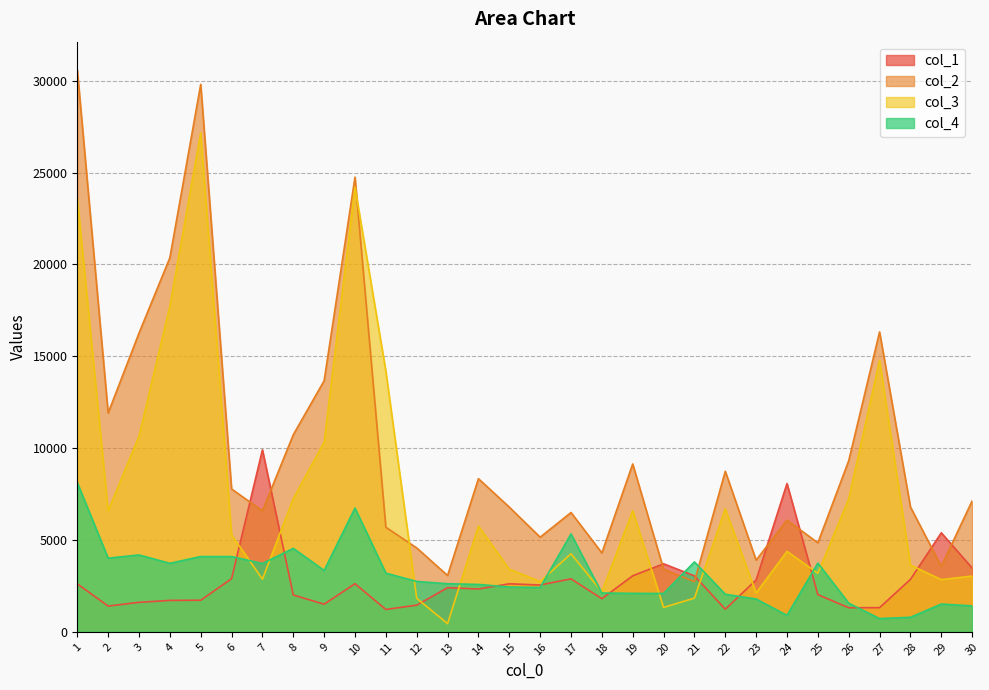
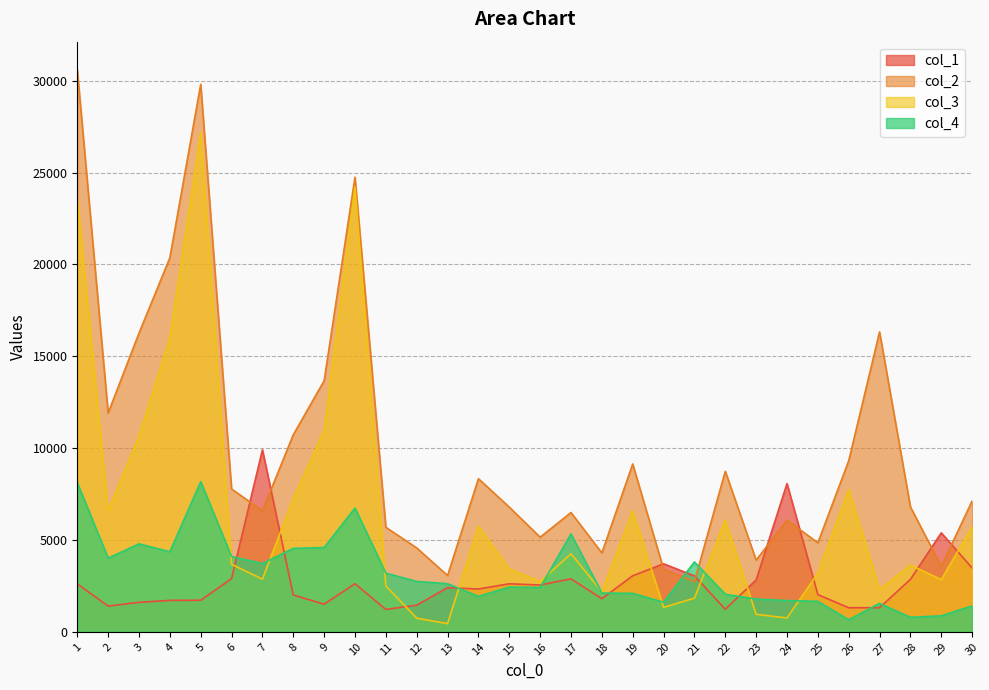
  {
    "col_3": {
      "1": 23600,
      "2": 6600,
      "3": 10600,
-     "4": 17700,
+     "4": 16000,
      "5": 27200,
-     "6": 5300,
+     "6": 3700,
      "7": 2900,
      "8": 7300,
-     "9": 10300,
+     "9": 11000,
      "10": 24200,
-     "11": 14200,
-     "12": 1800,
+     "11": 2500,
+     "12": 700,
      "13": 400,
      "14": 5800,
      "15": 3400,
      "16": 2700,
      "17": 4200,
      "19": 6600,
      "20": 1300,
      "21": 1800,
-     "22": 6700,
-     "23": 2100,
-     "24": 4400,
+     "22": 6100,
+     "23": 1000,
+     "24": 800,
      "25": 3200,
-     "26": 7200,
-     "27": 14800,
+     "26": 7800,
+     "27": 2300,
      "28": 3600,
      "29": 2800,
-     "30": 3000
+     "30": 5700
    },
    "col_4": {
      "1": 8100,
      "2": 4000,
-     "3": 4200,
-     "4": 3700,
-     "5": 4100,
+     "3": 4800,
+     "4": 4400,
+     "5": 8200,
      "6": 4100,
      "7": 3700,
      "8": 4500,
-     "9": 3300,
+     "9": 4600,
      "10": 6700,
      "11": 3200,
      "12": 2700,
      "13": 2600,
-     "14": 2600,
+     "14": 1900,
      "15": 2400,
      "17": 5300,
      "19": 2100,
-     "20": 2100,
+     "20": 1600,
      "21": 3800,
      "22": 2000,
      "23": 1800,
-     "24": 900,
-     "25": 3700,
-     "26": 1600,
-     "27": 700,
+     "24": 1700,
+     "25": 1700,
+     "26": 700,
+     "27": 1500,
      "28": 800,
-     "29": 1500,
+     "29": 900,
      "30": 1400
    }
  }
